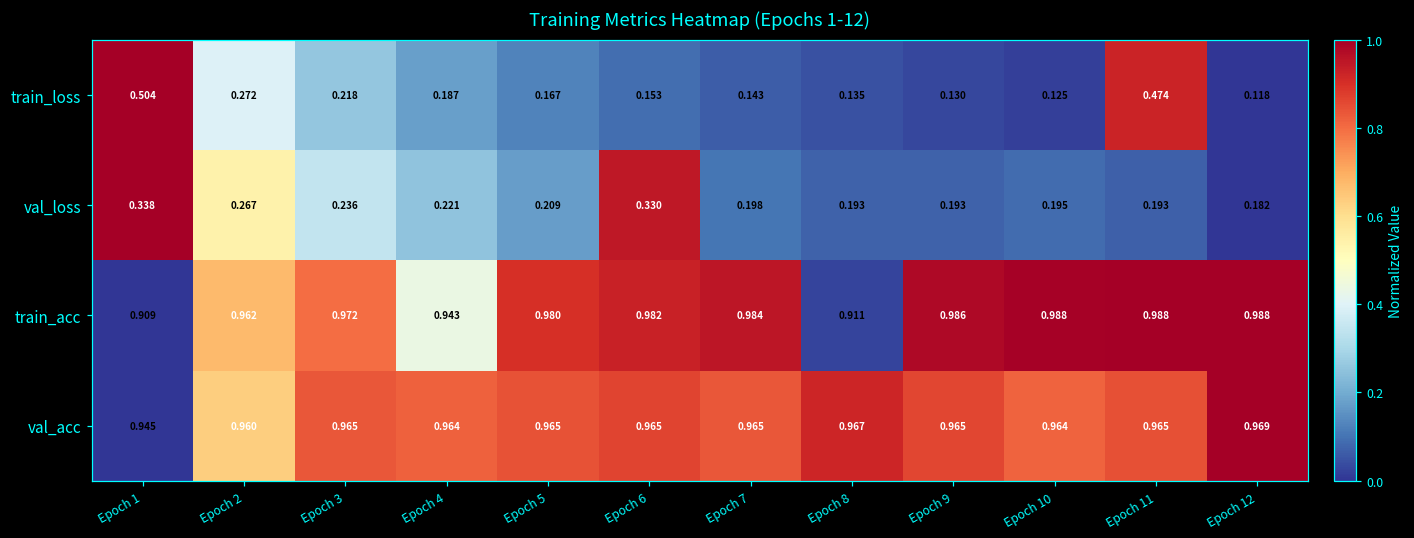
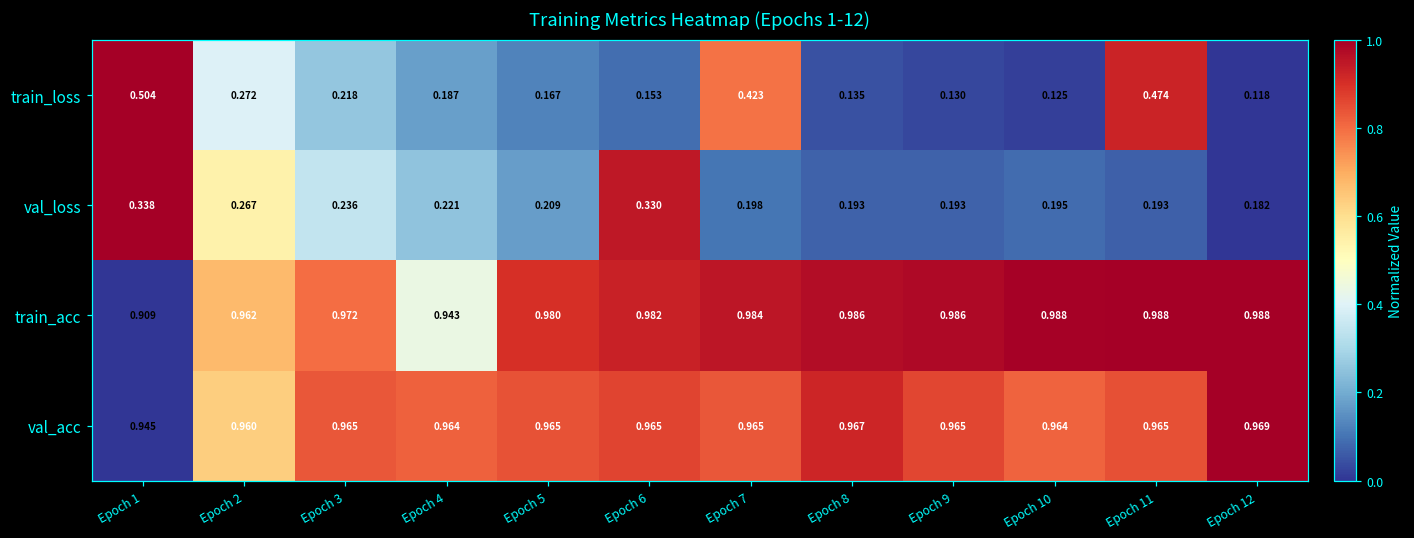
  {
    "train_loss": {
      "Epoch 1": 0.504,
      "Epoch 2": 0.272,
      "Epoch 3": 0.218,
      "Epoch 4": 0.187,
      "Epoch 5": 0.167,
      "Epoch 6": 0.153,
-     "Epoch 7": 0.143,
+     "Epoch 7": 0.423,
      "Epoch 8": 0.135,
      "Epoch 9": 0.130,
      "Epoch 10": 0.125,
      "Epoch 11": 0.474,
      "Epoch 12": 0.118
    },
    "val_loss": {
      "Epoch 1": 0.338,
      "Epoch 2": 0.267,
      "Epoch 3": 0.236,
      "Epoch 4": 0.221,
      "Epoch 5": 0.209,
      "Epoch 6": 0.330,
      "Epoch 7": 0.198,
      "Epoch 8": 0.193,
      "Epoch 9": 0.193,
      "Epoch 10": 0.195,
      "Epoch 11": 0.193,
      "Epoch 12": 0.182
    },
    "train_acc": {
      "Epoch 1": 0.909,
      "Epoch 2": 0.962,
      "Epoch 3": 0.972,
      "Epoch 4": 0.943,
      "Epoch 5": 0.980,
      "Epoch 6": 0.982,
      "Epoch 7": 0.984,
-     "Epoch 8": 0.911,
+     "Epoch 8": 0.986,
      "Epoch 9": 0.986,
      "Epoch 10": 0.988,
      "Epoch 11": 0.988,
      "Epoch 12": 0.988
    },
    "val_acc": {
      "Epoch 1": 0.945,
      "Epoch 2": 0.960,
      "Epoch 3": 0.965,
      "Epoch 4": 0.964,
      "Epoch 5": 0.965,
      "Epoch 6": 0.965,
      "Epoch 7": 0.965,
      "Epoch 8": 0.967,
      "Epoch 9": 0.965,
      "Epoch 10": 0.964,
      "Epoch 11": 0.965,
      "Epoch 12": 0.969
    }
  }
